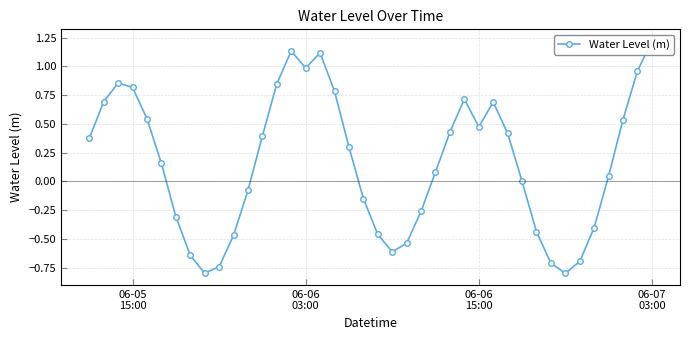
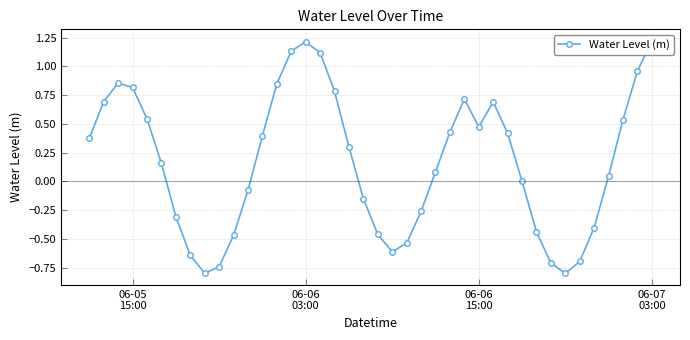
  {
    "06-05 15:00": 0.82,
-   "06-06 03:00": 0.99,
+   "06-06 03:00": 1.21,
    "06-06 15:00": 0.47
  }
